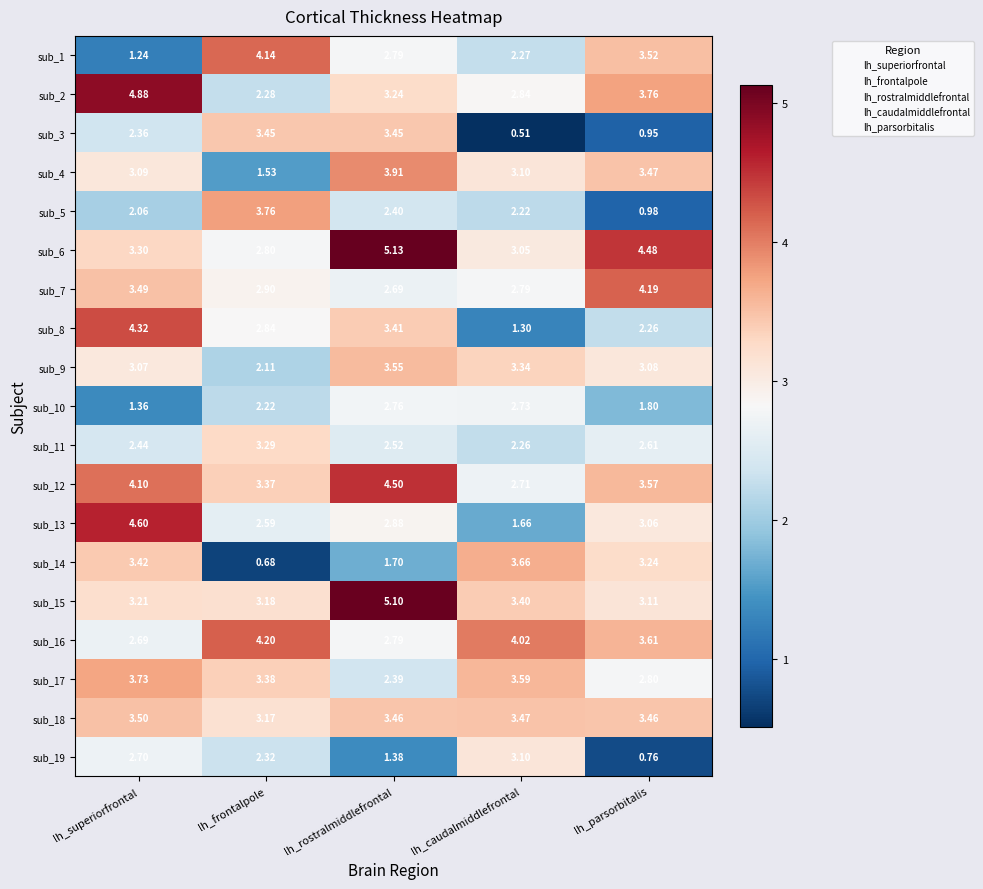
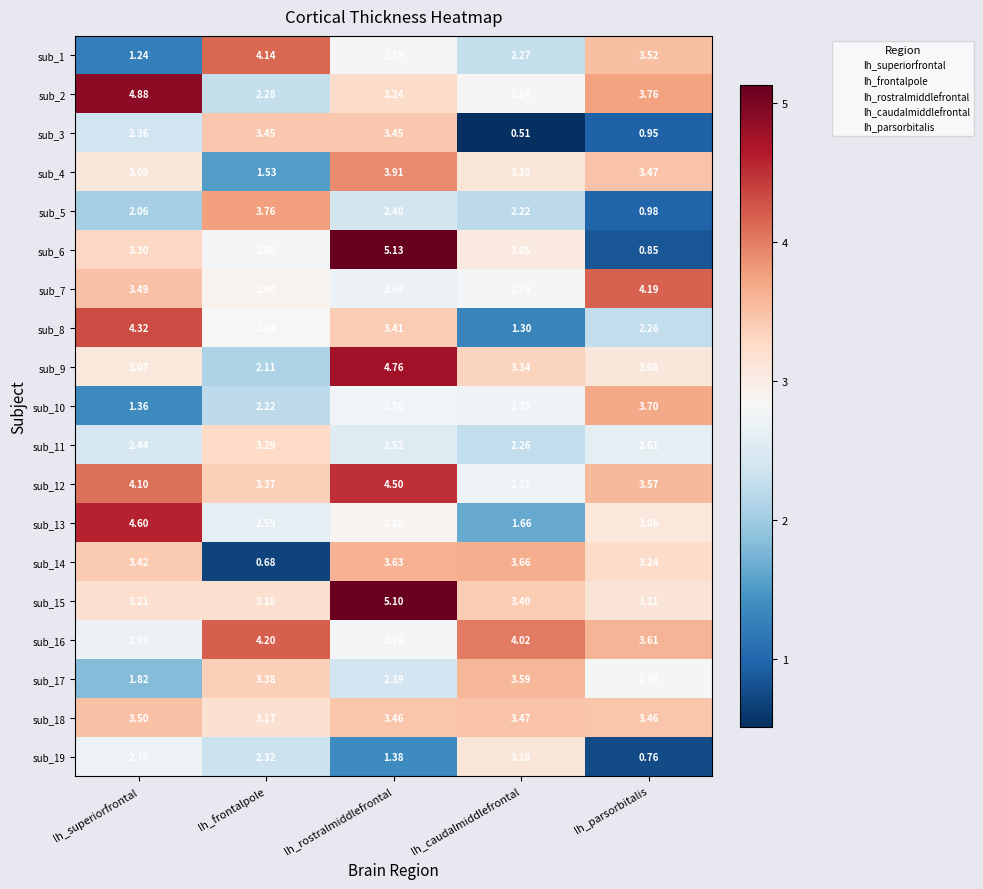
  {
    "sub_1": {
      "lh_superiorfrontal": 1.24,
      "lh_frontalpole": 4.14,
      "lh_caudalmiddlefrontal": 2.27,
      "lh_parsorbitalis": 3.52
    },
    "sub_2": {
      "lh_superiorfrontal": 4.88,
      "lh_frontalpole": 2.28,
      "lh_rostralmiddlefrontal": 3.24,
      "lh_parsorbitalis": 3.76
    },
    "sub_3": {
      "lh_frontalpole": 3.45,
      "lh_rostralmiddlefrontal": 3.45,
      "lh_caudalmiddlefrontal": 0.51,
      "lh_parsorbitalis": 0.95
    },
    "sub_4": {
      "lh_frontalpole": 1.53,
      "lh_rostralmiddlefrontal": 3.91,
      "lh_parsorbitalis": 3.47
    },
    "sub_5": {
      "lh_superiorfrontal": 2.06,
      "lh_frontalpole": 3.76,
      "lh_caudalmiddlefrontal": 2.22,
      "lh_parsorbitalis": 0.98
    },
    "sub_6": {
      "lh_superiorfrontal": 3.30,
      "lh_rostralmiddlefrontal": 5.13,
-     "lh_parsorbitalis": 4.48
+     "lh_parsorbitalis": 0.85
    },
    "sub_7": {
      "lh_superiorfrontal": 3.49,
      "lh_parsorbitalis": 4.19
    },
    "sub_8": {
      "lh_superiorfrontal": 4.32,
      "lh_rostralmiddlefrontal": 3.41,
      "lh_caudalmiddlefrontal": 1.30,
      "lh_parsorbitalis": 2.26
    },
    "sub_9": {
      "lh_frontalpole": 2.11,
-     "lh_rostralmiddlefrontal": 3.55,
+     "lh_rostralmiddlefrontal": 4.76,
      "lh_caudalmiddlefrontal": 3.34
    },
    "sub_10": {
      "lh_superiorfrontal": 1.36,
      "lh_frontalpole": 2.22,
-     "lh_parsorbitalis": 1.80
+     "lh_parsorbitalis": 3.70
    },
    "sub_11": {
      "lh_frontalpole": 3.29,
      "lh_caudalmiddlefrontal": 2.26
    },
    "sub_12": {
      "lh_superiorfrontal": 4.10,
      "lh_frontalpole": 3.37,
      "lh_rostralmiddlefrontal": 4.50,
      "lh_parsorbitalis": 3.57
    },
    "sub_13": {
      "lh_superiorfrontal": 4.60,
      "lh_caudalmiddlefrontal": 1.66
    },
    "sub_14": {
      "lh_superiorfrontal": 3.42,
      "lh_frontalpole": 0.68,
-     "lh_rostralmiddlefrontal": 1.70,
+     "lh_rostralmiddlefrontal": 3.63,
      "lh_caudalmiddlefrontal": 3.66,
      "lh_parsorbitalis": 3.24
    },
    "sub_15": {
      "lh_superiorfrontal": 3.21,
      "lh_rostralmiddlefrontal": 5.10,
      "lh_caudalmiddlefrontal": 3.40
    },
    "sub_16": {
      "lh_frontalpole": 4.20,
      "lh_caudalmiddlefrontal": 4.02,
      "lh_parsorbitalis": 3.61
    },
    "sub_17": {
-     "lh_superiorfrontal": 3.73,
+     "lh_superiorfrontal": 1.82,
      "lh_frontalpole": 3.38,
      "lh_caudalmiddlefrontal": 3.59
    },
    "sub_18": {
      "lh_superiorfrontal": 3.50,
      "lh_rostralmiddlefrontal": 3.46,
      "lh_caudalmiddlefrontal": 3.47,
      "lh_parsorbitalis": 3.46
    },
    "sub_19": {
      "lh_frontalpole": 2.32,
      "lh_rostralmiddlefrontal": 1.38,
      "lh_parsorbitalis": 0.76
    }
  }
